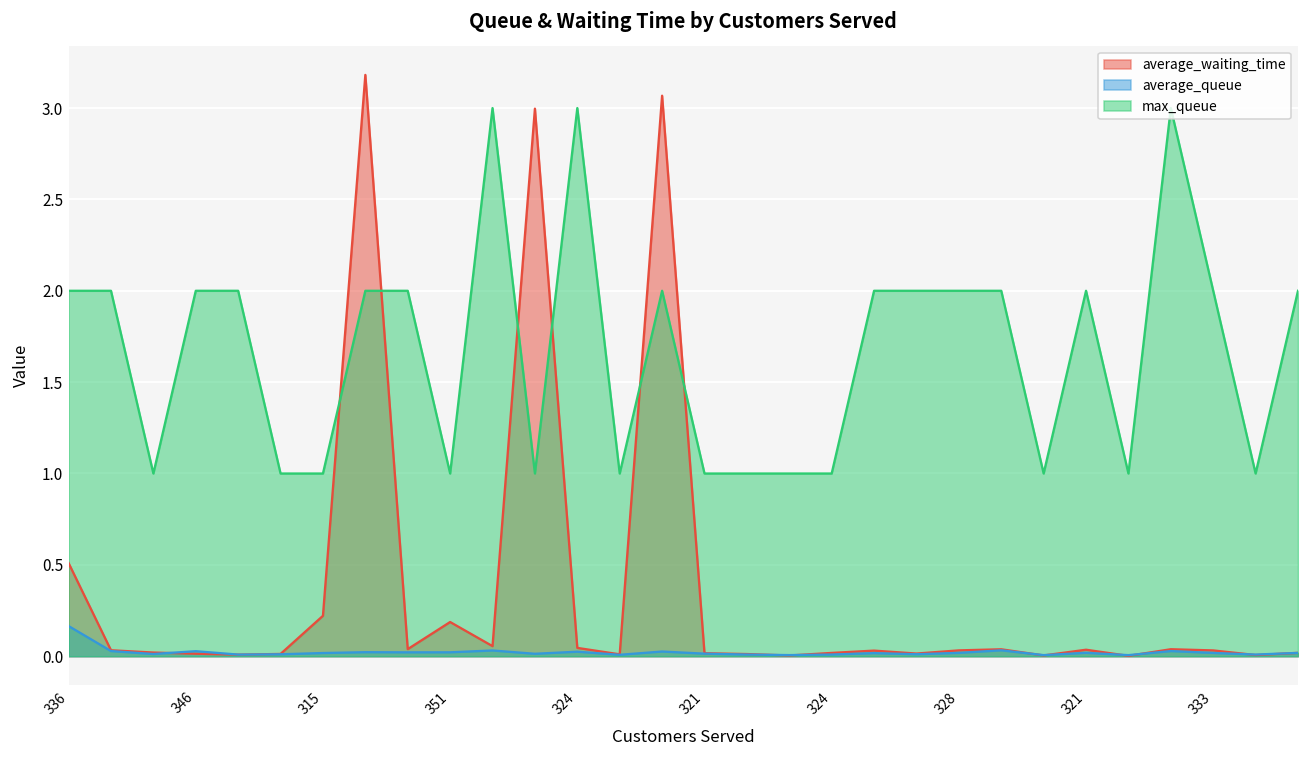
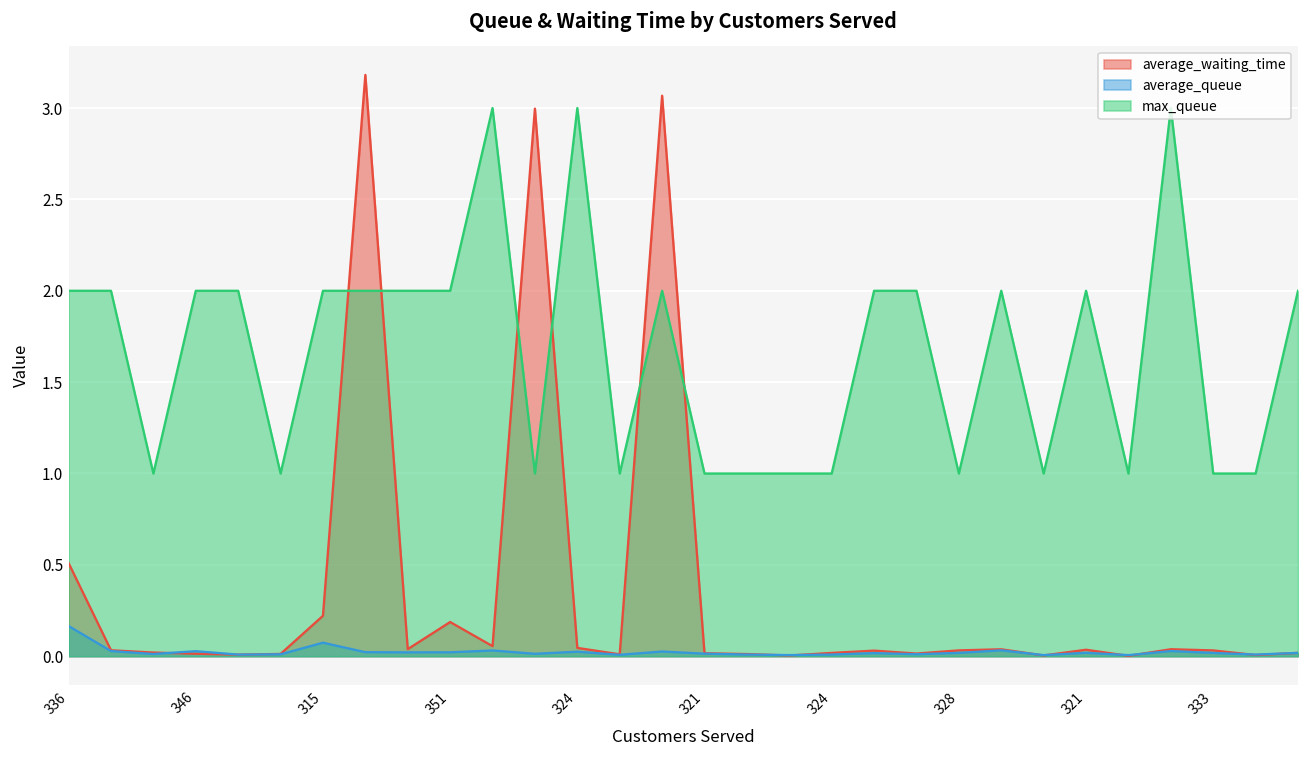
  {
    "average_waiting_time": {
      "336": 0.51,
      "315": 0.22,
      "351": 0.19
    },
    "average_queue": {
      "336": 0.17,
-     "315": 0.02,
+     "315": 0.07,
      "351": 0.02
    },
    "max_queue": {
      "336": 2,
      "346": 2,
-     "315": 1,
-     "351": 1,
-     "328": 2,
-     "333": 2
+     "315": 2,
+     "351": 2,
+     "328": 1,
+     "333": 1
    }
  }
